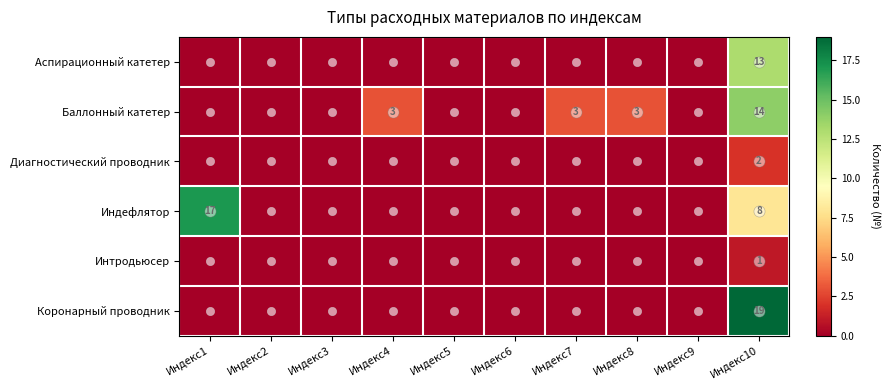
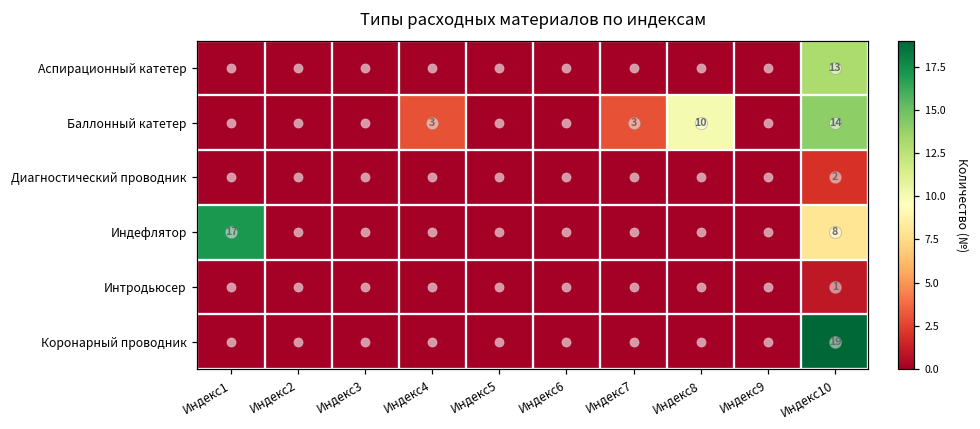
  {
    "Баллонный катетер": {
-     "Индекс8": 3
+     "Индекс8": 10
    }
  }
